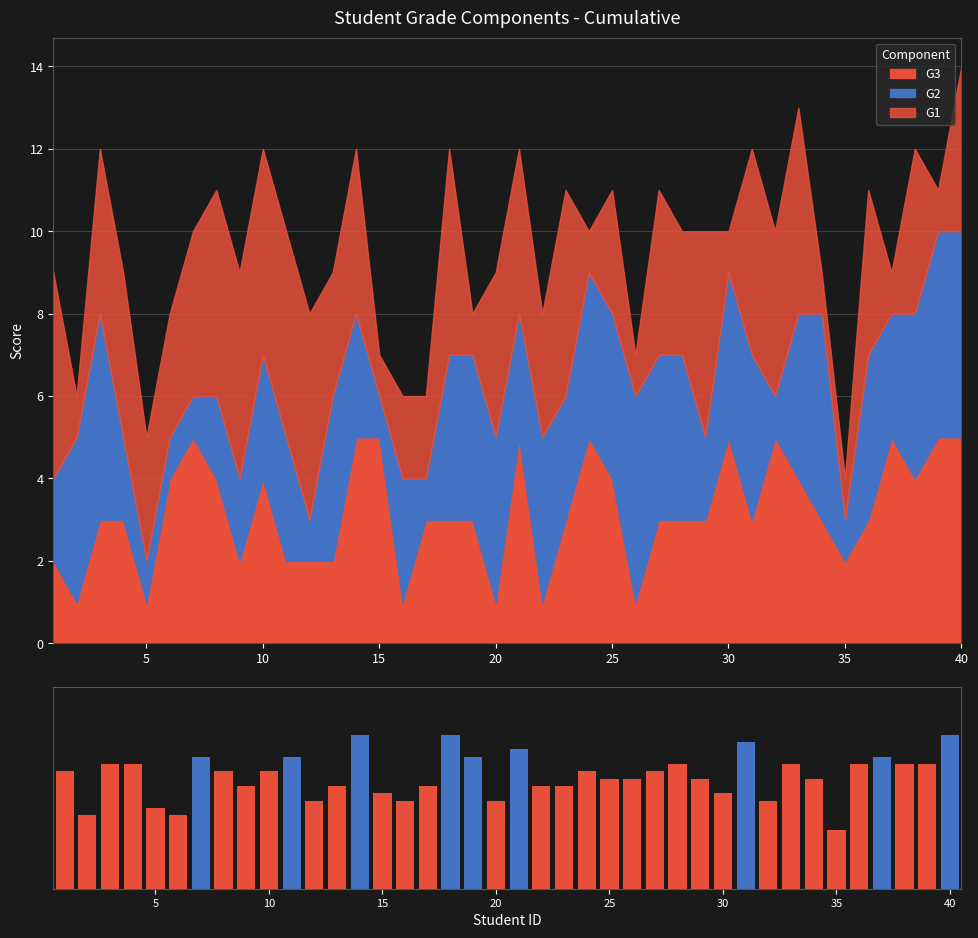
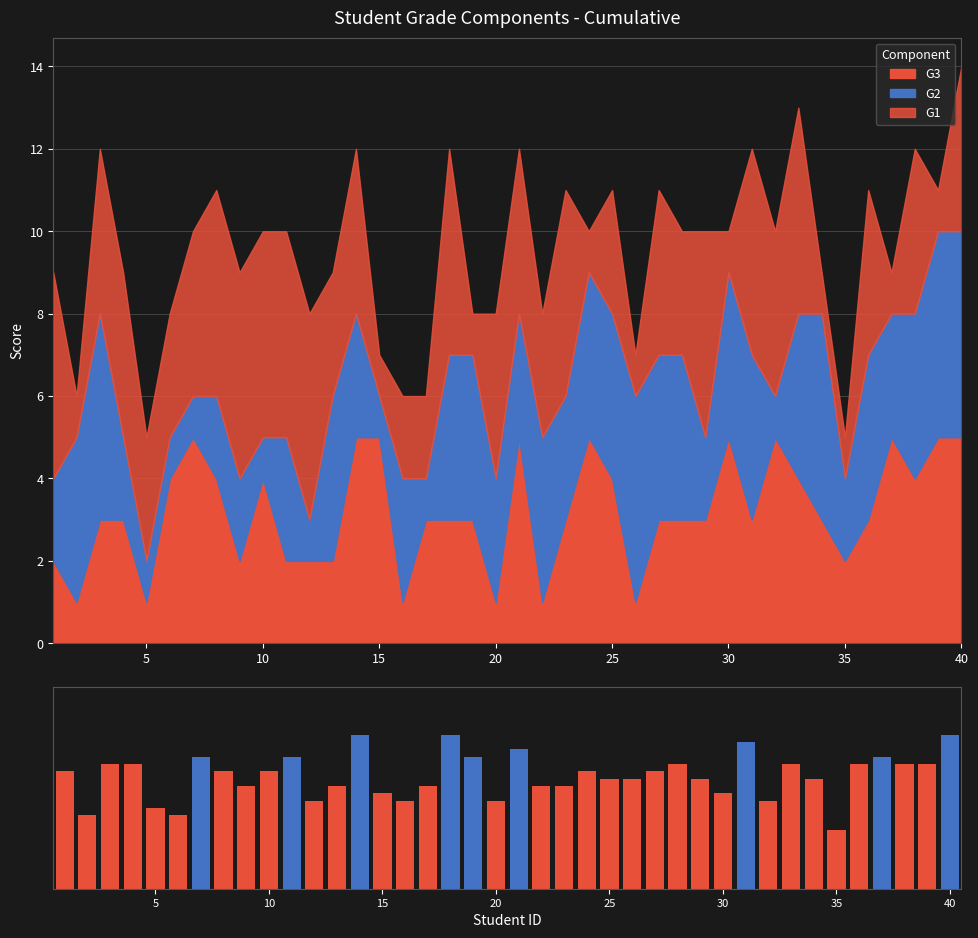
  {
    "Student Grade Components - Cumulative": {
      "G2": {
-       "10": 3,
-       "20": 4,
-       "35": 1
+       "10": 1,
+       "20": 3,
+       "35": 2
      }
    }
  }
